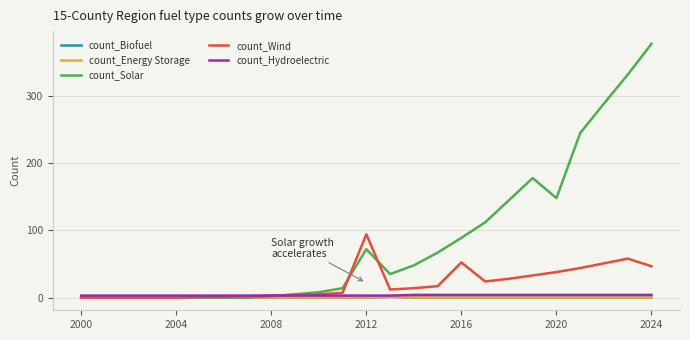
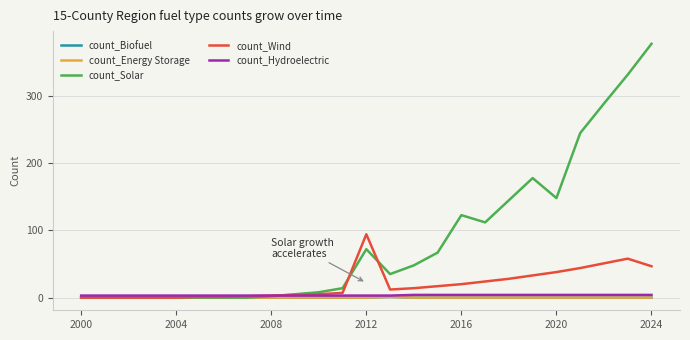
  {
    "count_Energy Storage": {
      "2016": 0,
      "2020": 0,
      "2024": 0
    },
    "count_Solar": {
      "2012": 70,
-     "2016": 90,
+     "2016": 120,
      "2020": 150,
      "2024": 380
    },
    "count_Wind": {
      "2012": 90,
-     "2016": 50,
+     "2016": 20,
      "2020": 40,
      "2024": 50
    },
    "count_Hydroelectric": {
      "2016": 0,
      "2020": 0,
      "2024": 0
    }
  }
